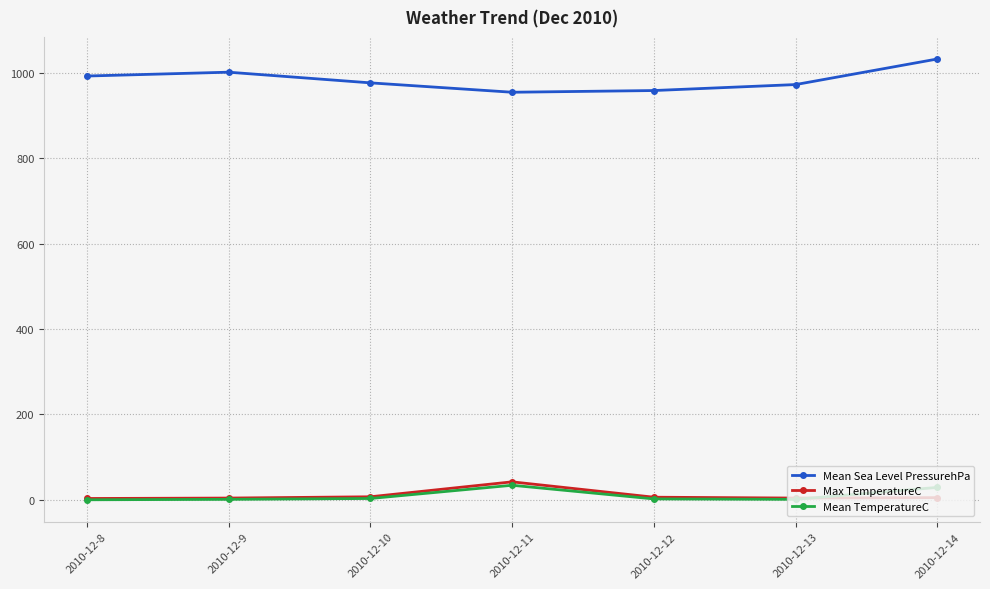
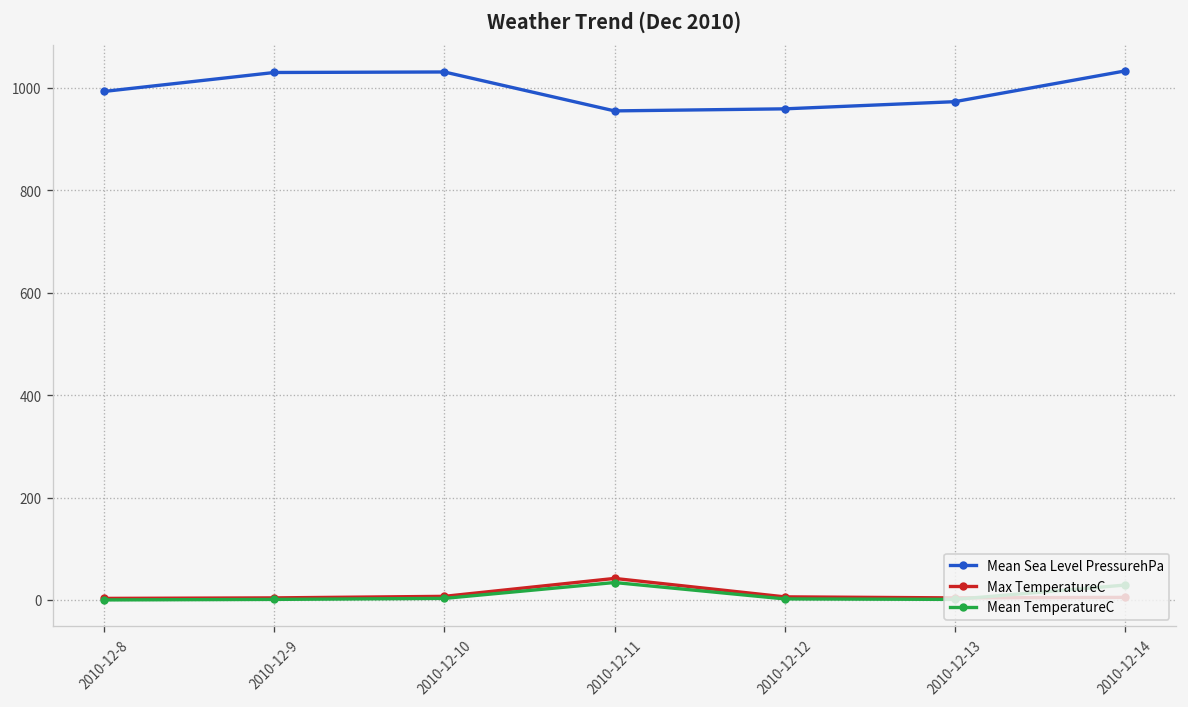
  {
    "Mean Sea Level PressurehPa": {
      "2010-12-8": 990,
-     "2010-12-9": 1000,
-     "2010-12-10": 980,
+     "2010-12-9": 1030,
+     "2010-12-10": 1030,
      "2010-12-11": 960,
      "2010-12-12": 960,
      "2010-12-13": 970,
      "2010-12-14": 1030
    },
    "Max TemperatureC": {
      "2010-12-11": 40
    },
    "Mean TemperatureC": {
      "2010-12-11": 30
    }
  }
